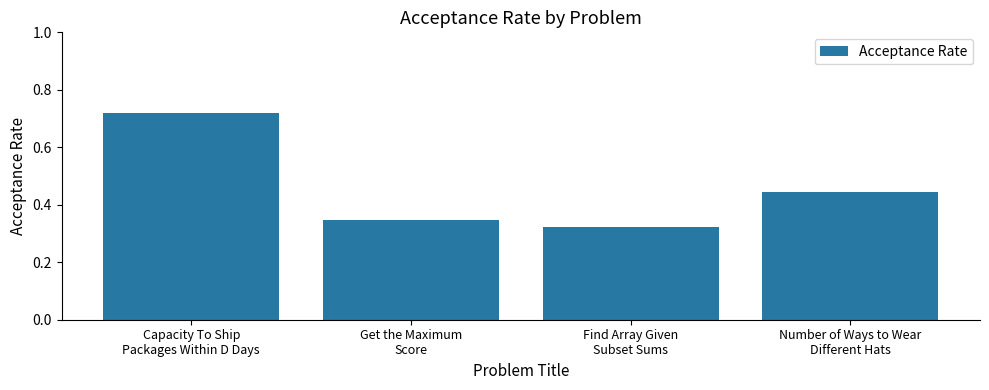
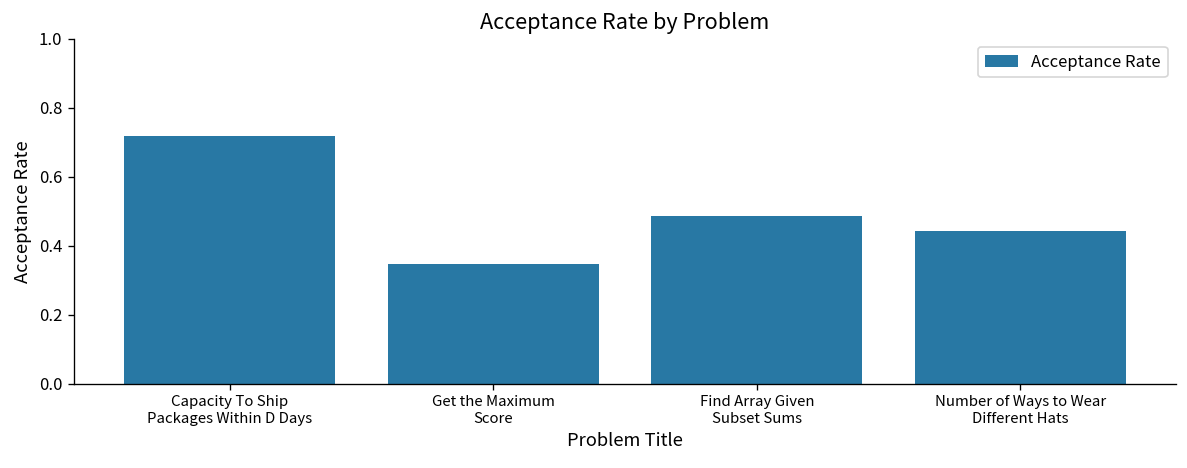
  {
    "Capacity To Ship Packages Within D Days": 0.72,
    "Get the Maximum Score": 0.35,
-   "Find Array Given Subset Sums": 0.32,
+   "Find Array Given Subset Sums": 0.49,
    "Number of Ways to Wear Different Hats": 0.44
  }
